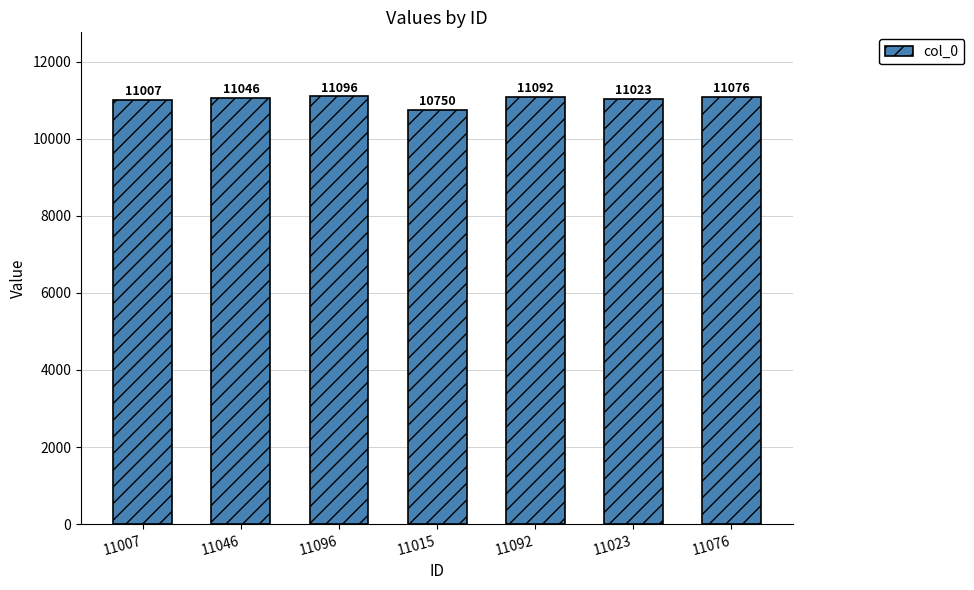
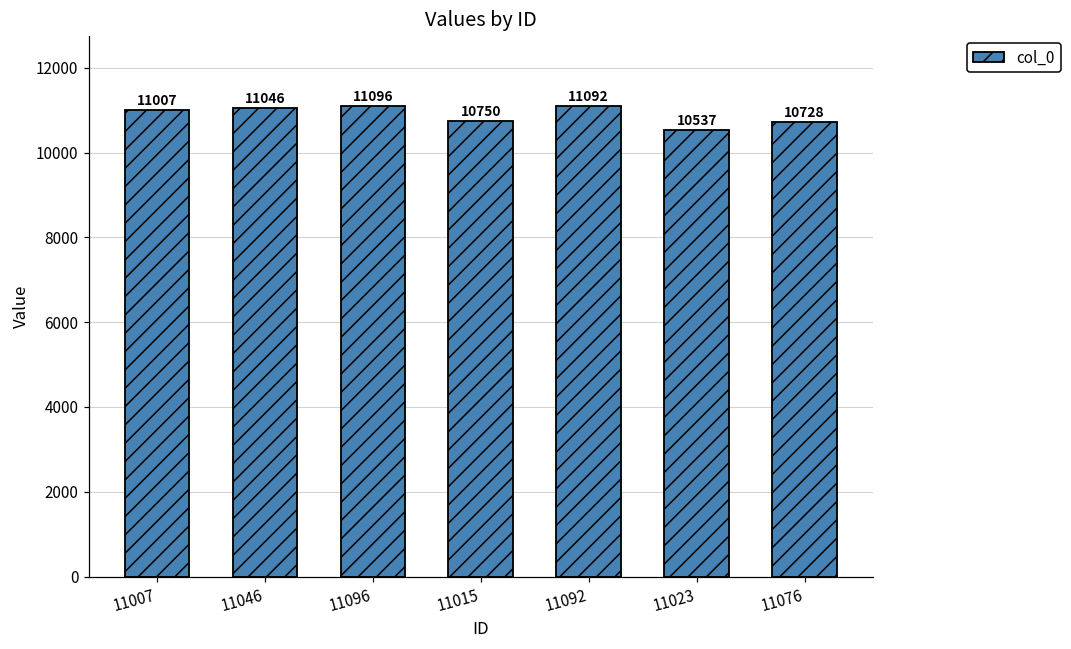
  {
    "11007": 11007,
    "11046": 11046,
    "11096": 11096,
    "11015": 10750,
    "11092": 11092,
-   "11023": 11023,
-   "11076": 11076
+   "11023": 10537,
+   "11076": 10728
  }
